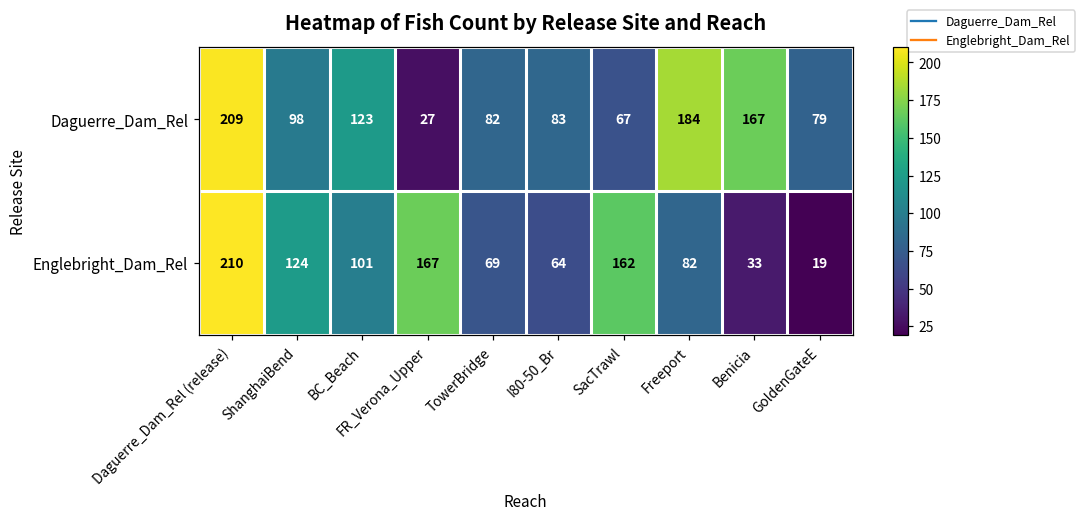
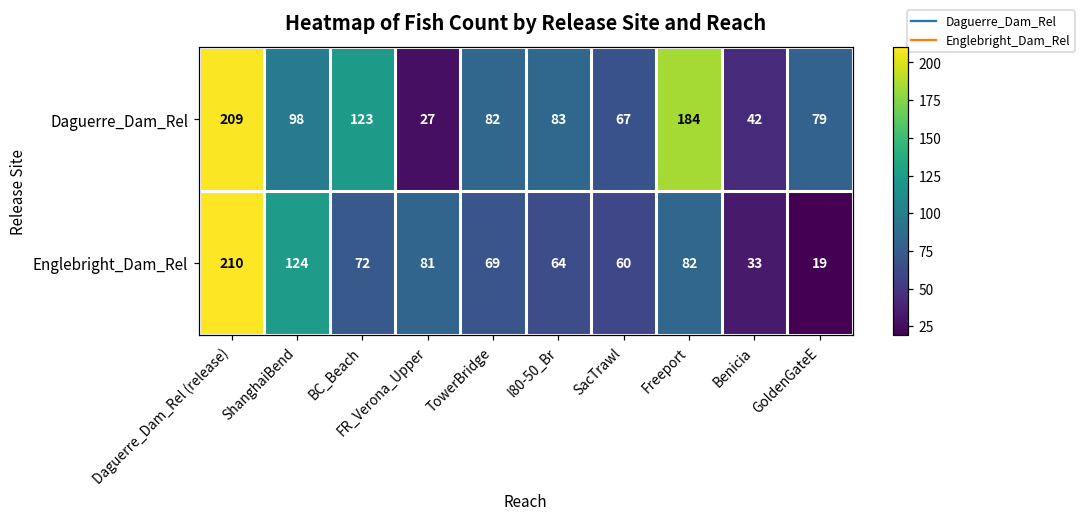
  {
    "Daguerre_Dam_Rel": {
      "Daguerre_Dam_Rel (release)": 209,
      "ShanghaiBend": 98,
      "BC_Beach": 123,
      "FR_Verona_Upper": 27,
      "TowerBridge": 82,
      "I80-50_Br": 83,
      "SacTrawl": 67,
      "Freeport": 184,
-     "Benicia": 167,
+     "Benicia": 42,
      "GoldenGateE": 79
    },
    "Englebright_Dam_Rel": {
      "Daguerre_Dam_Rel (release)": 210,
      "ShanghaiBend": 124,
-     "BC_Beach": 101,
-     "FR_Verona_Upper": 167,
+     "BC_Beach": 72,
+     "FR_Verona_Upper": 81,
      "TowerBridge": 69,
      "I80-50_Br": 64,
-     "SacTrawl": 162,
+     "SacTrawl": 60,
      "Freeport": 82,
      "Benicia": 33,
      "GoldenGateE": 19
    }
  }
